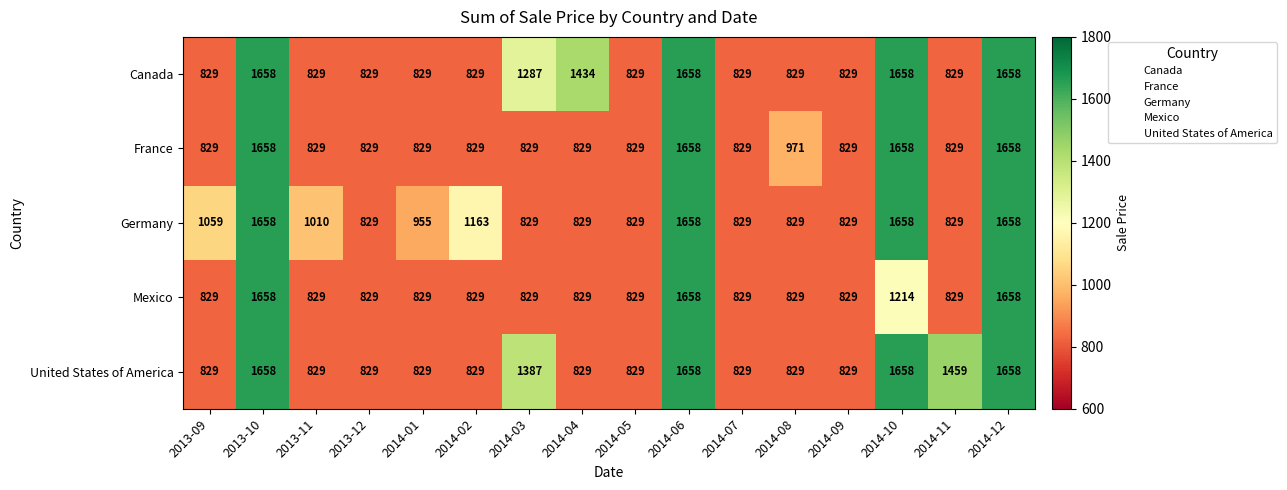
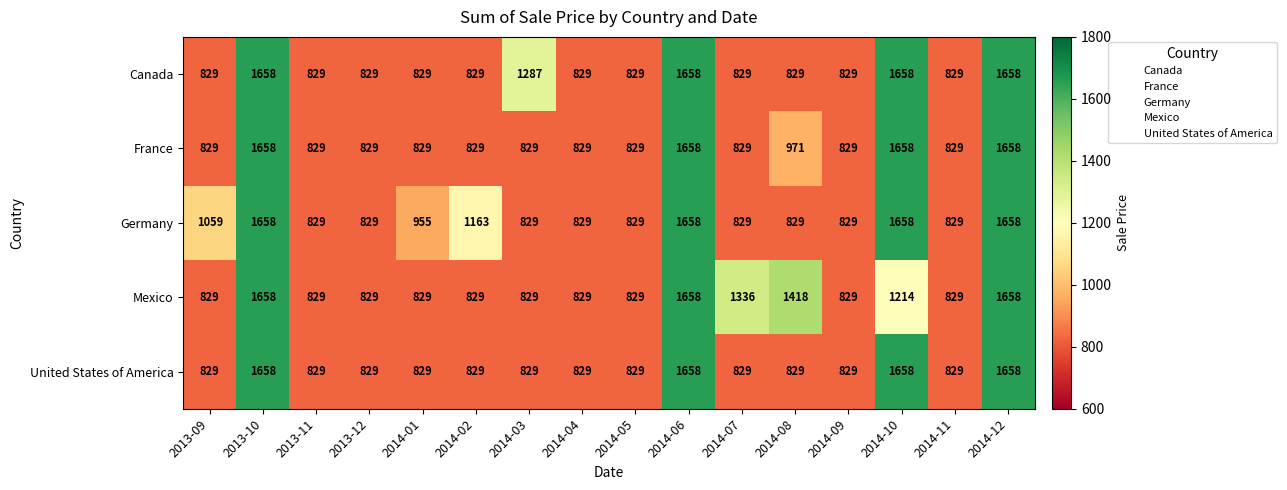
  {
    "Canada": {
      "2013-09": 829,
      "2013-10": 1658,
      "2013-11": 829,
      "2013-12": 829,
      "2014-01": 829,
      "2014-02": 829,
      "2014-03": 1287,
-     "2014-04": 1434,
+     "2014-04": 829,
      "2014-05": 829,
      "2014-06": 1658,
      "2014-07": 829,
      "2014-08": 829,
      "2014-09": 829,
      "2014-10": 1658,
      "2014-11": 829,
      "2014-12": 1658
    },
    "France": {
      "2013-09": 829,
      "2013-10": 1658,
      "2013-11": 829,
      "2013-12": 829,
      "2014-01": 829,
      "2014-02": 829,
      "2014-03": 829,
      "2014-04": 829,
      "2014-05": 829,
      "2014-06": 1658,
      "2014-07": 829,
      "2014-08": 971,
      "2014-09": 829,
      "2014-10": 1658,
      "2014-11": 829,
      "2014-12": 1658
    },
    "Germany": {
      "2013-09": 1059,
      "2013-10": 1658,
-     "2013-11": 1010,
+     "2013-11": 829,
      "2013-12": 829,
      "2014-01": 955,
      "2014-02": 1163,
      "2014-03": 829,
      "2014-04": 829,
      "2014-05": 829,
      "2014-06": 1658,
      "2014-07": 829,
      "2014-08": 829,
      "2014-09": 829,
      "2014-10": 1658,
      "2014-11": 829,
      "2014-12": 1658
    },
    "Mexico": {
      "2013-09": 829,
      "2013-10": 1658,
      "2013-11": 829,
      "2013-12": 829,
      "2014-01": 829,
      "2014-02": 829,
      "2014-03": 829,
      "2014-04": 829,
      "2014-05": 829,
      "2014-06": 1658,
-     "2014-07": 829,
-     "2014-08": 829,
+     "2014-07": 1336,
+     "2014-08": 1418,
      "2014-09": 829,
      "2014-10": 1214,
      "2014-11": 829,
      "2014-12": 1658
    },
    "United States of America": {
      "2013-09": 829,
      "2013-10": 1658,
      "2013-11": 829,
      "2013-12": 829,
      "2014-01": 829,
      "2014-02": 829,
-     "2014-03": 1387,
+     "2014-03": 829,
      "2014-04": 829,
      "2014-05": 829,
      "2014-06": 1658,
      "2014-07": 829,
      "2014-08": 829,
      "2014-09": 829,
      "2014-10": 1658,
-     "2014-11": 1459,
+     "2014-11": 829,
      "2014-12": 1658
    }
  }
